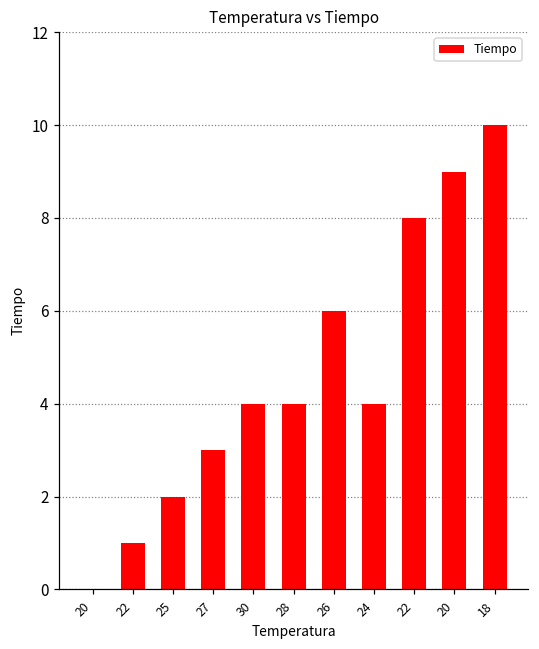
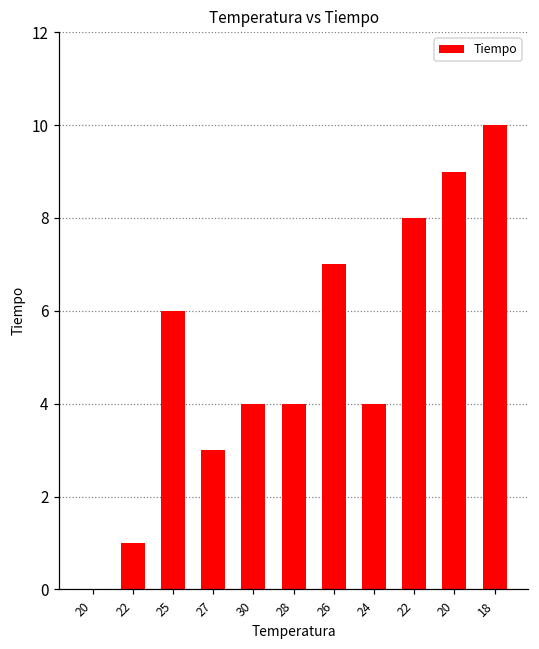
  {
-   "25": 2,
+   "25": 6,
    "27": 3,
    "30": 4,
    "28": 4,
-   "26": 6,
+   "26": 7,
    "24": 4,
    "18": 10
  }
